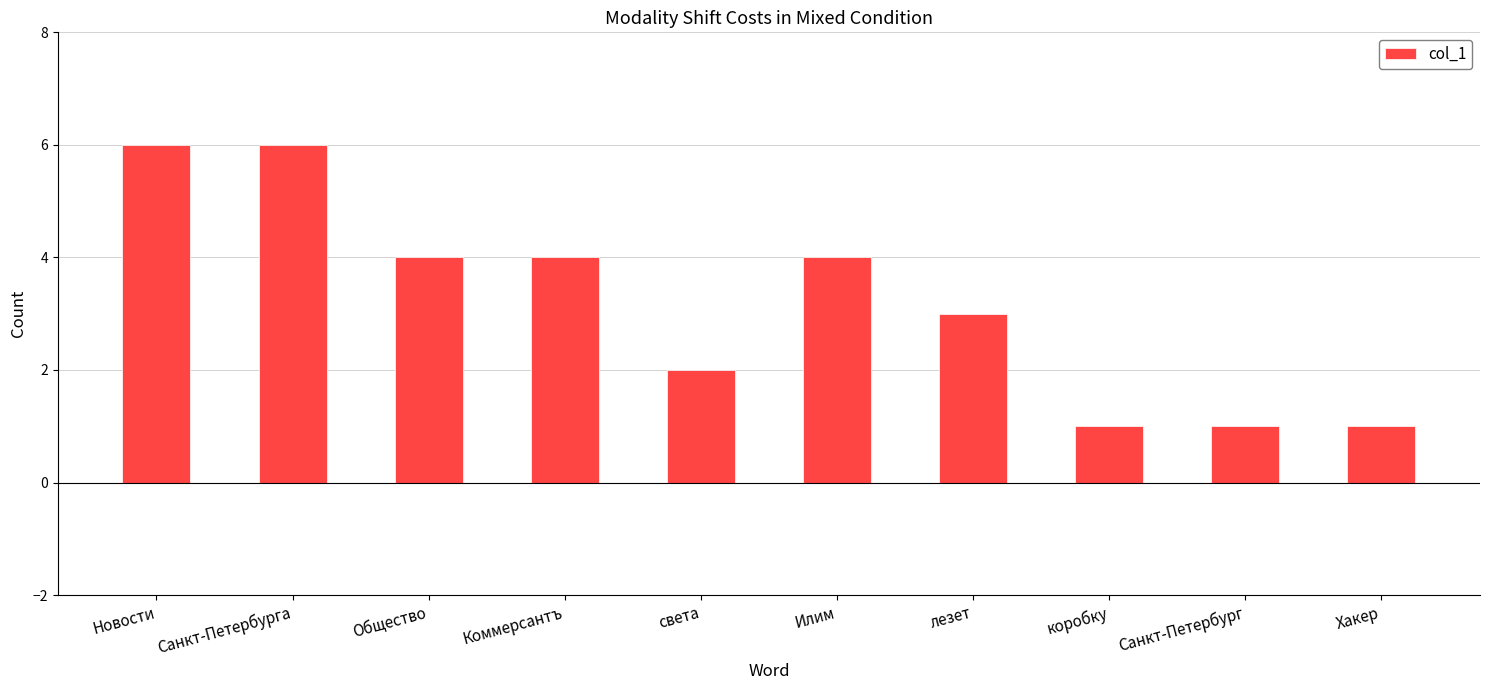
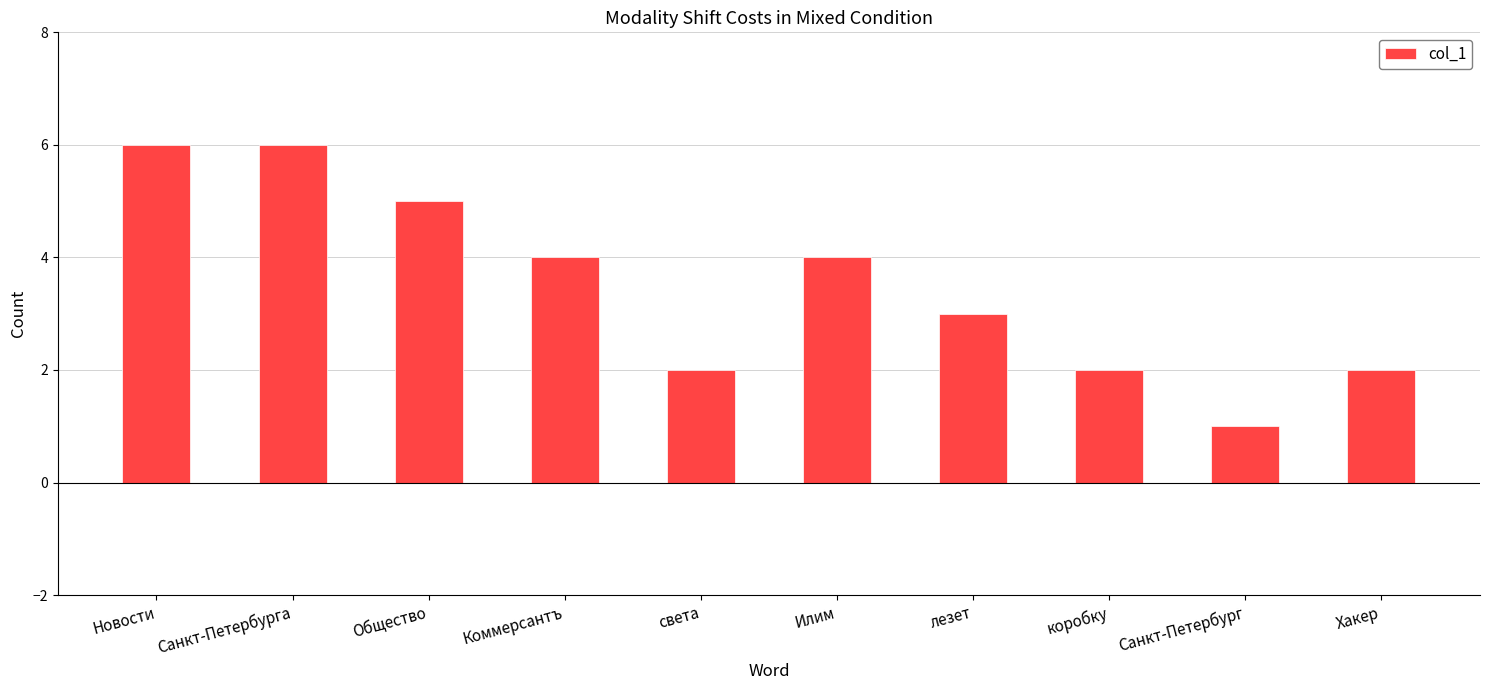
  {
    "Новости": 6,
    "Санкт-Петербурга": 6,
-   "Общество": 4,
+   "Общество": 5,
    "Коммерсантъ": 4,
    "света": 2,
    "Илим": 4,
    "лезет": 3,
-   "коробку": 1,
+   "коробку": 2,
    "Санкт-Петербург": 1,
-   "Хакер": 1
+   "Хакер": 2
  }
